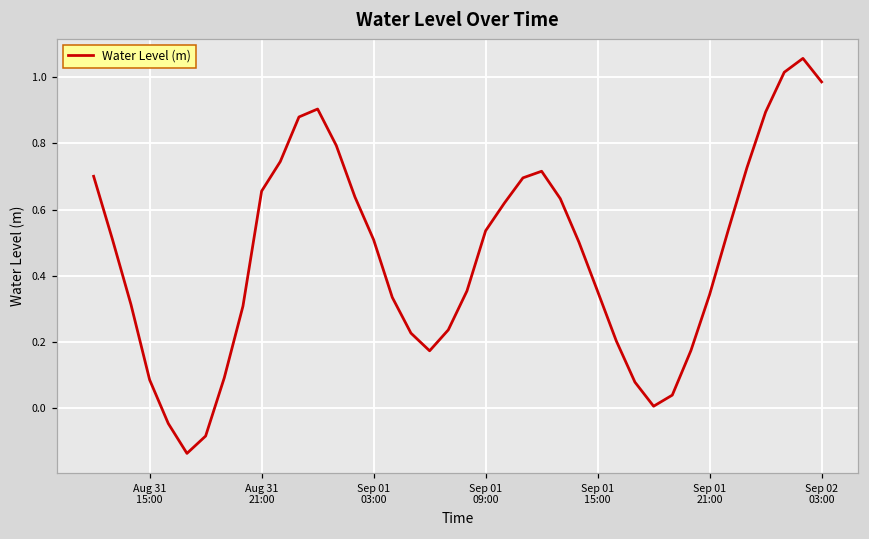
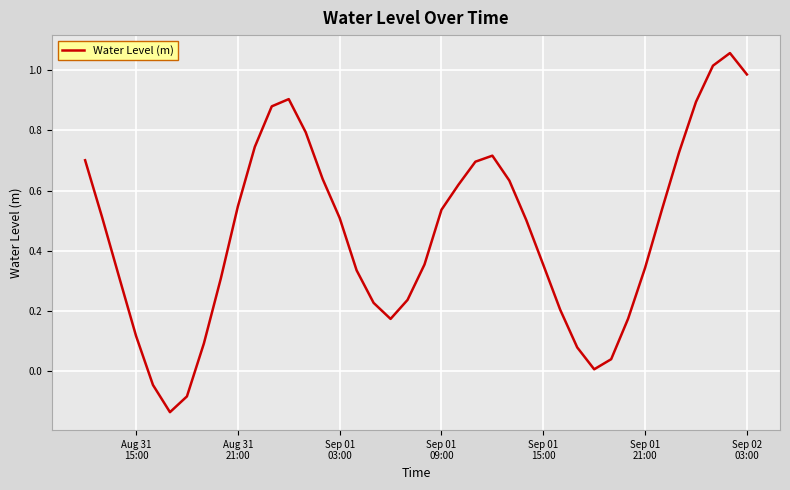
  {
-   "Aug 31 15:00": 0.09,
-   "Aug 31 21:00": 0.66,
+   "Aug 31 15:00": 0.12,
+   "Aug 31 21:00": 0.55,
    "Sep 01 03:00": 0.51,
    "Sep 01 09:00": 0.54,
    "Sep 01 15:00": 0.35,
    "Sep 01 21:00": 0.34,
    "Sep 02 03:00": 0.99
  }
